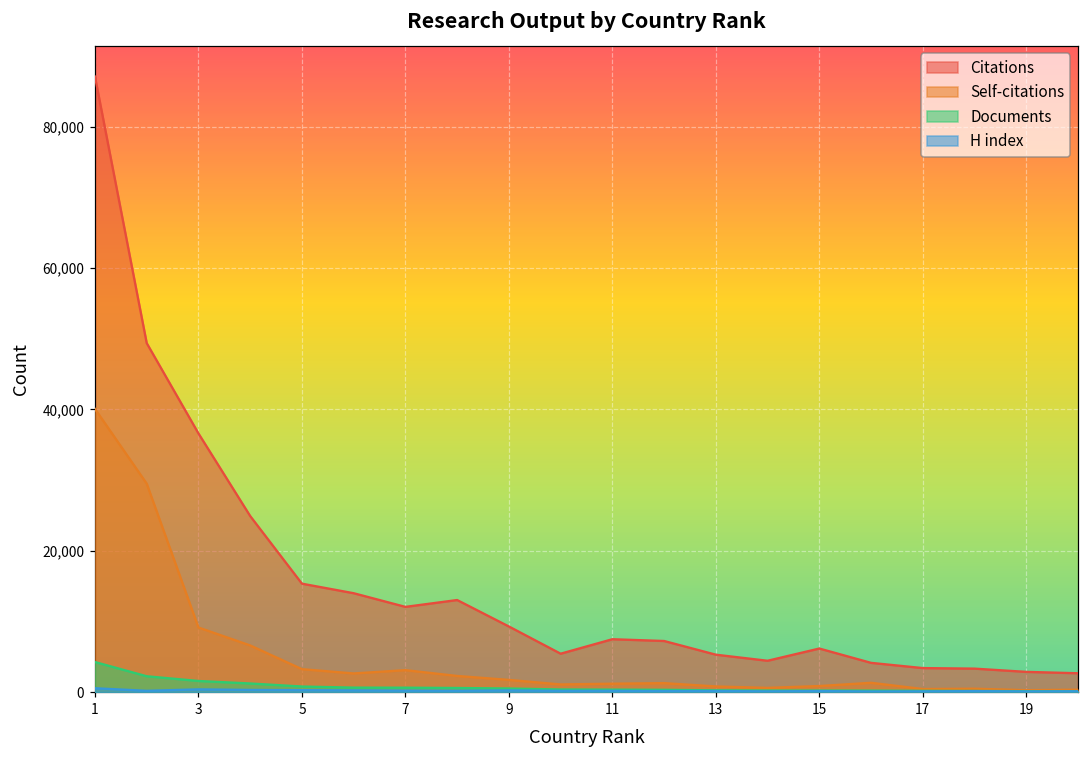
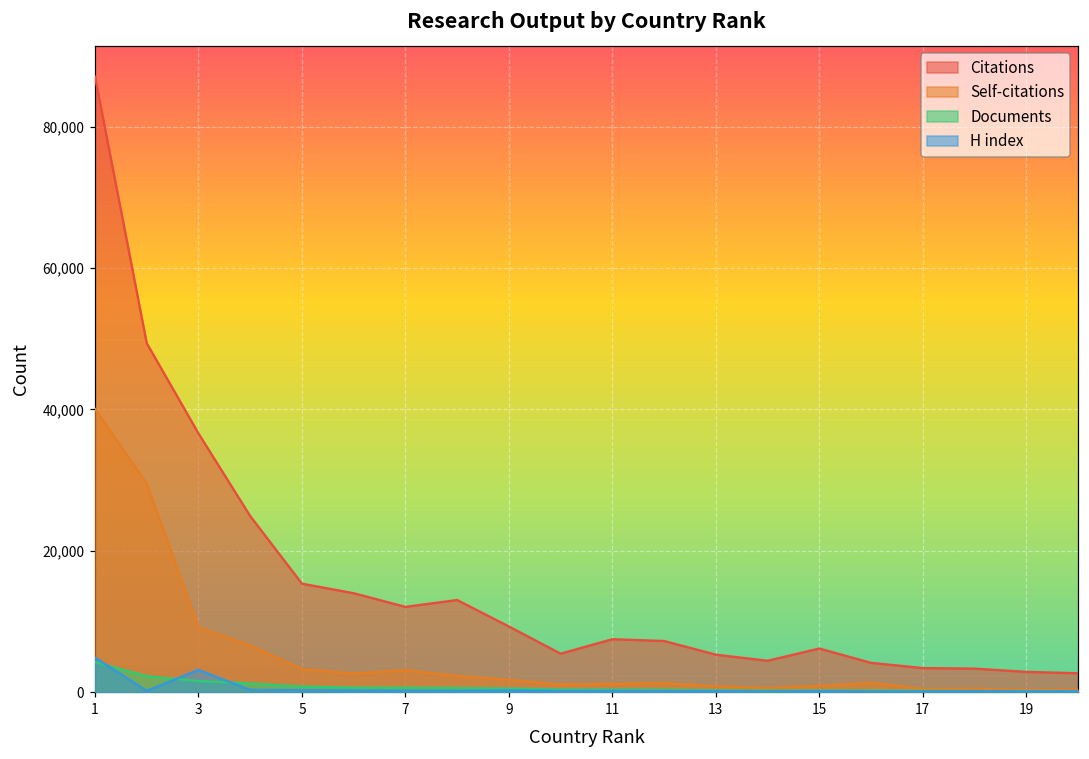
  {
    "Documents": {
      "1": "4,000",
      "3": "2,000",
      "5": "1,000",
      "7": "1,000"
    },
    "H index": {
-     "1": "1,000",
-     "3": "0",
+     "1": "5,000",
+     "3": "3,000",
      "5": "0",
      "7": "0"
    }
  }
